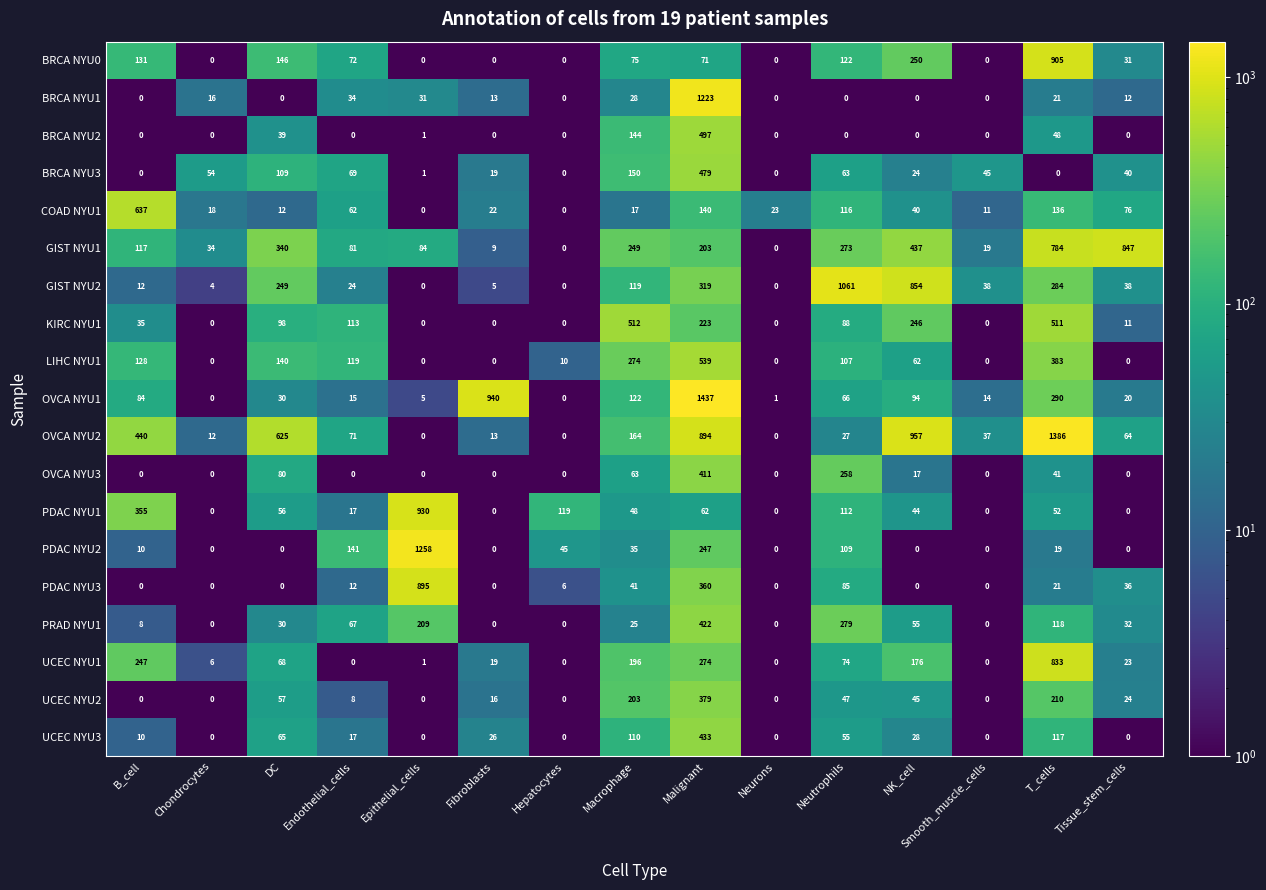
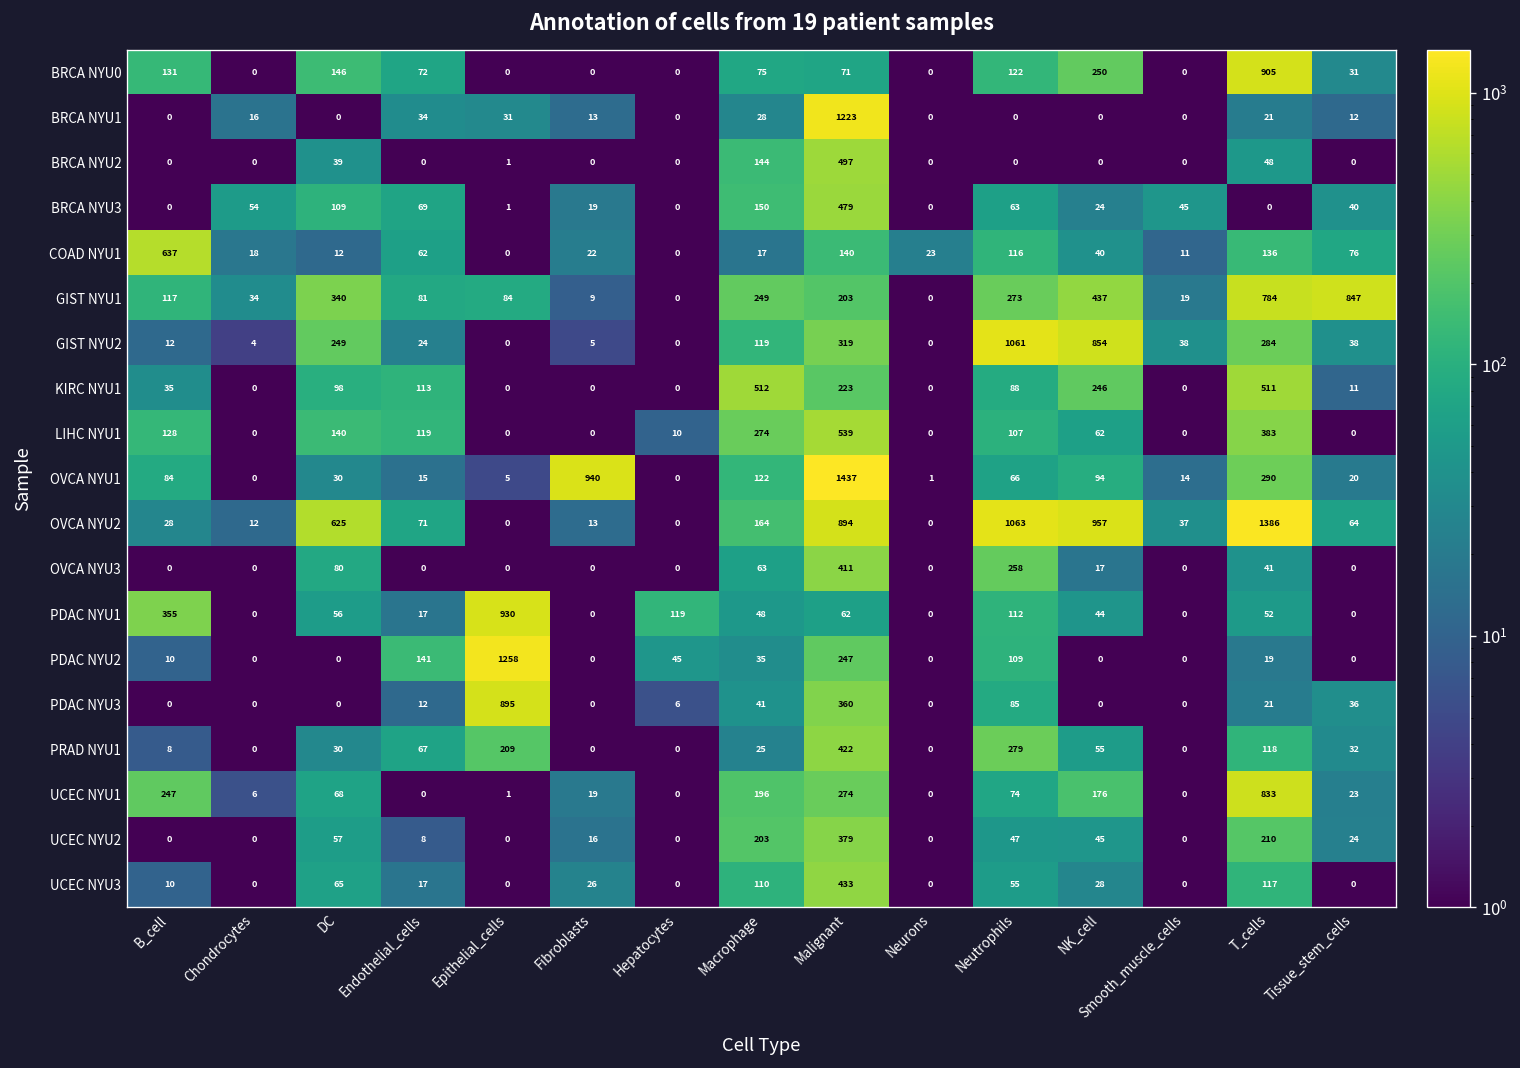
  {
    "OVCA NYU2": {
-     "B_cell": 440,
+     "B_cell": 28,
      "Chondrocytes": 12,
      "DC": 625,
      "Endothelial_cells": 71,
      "Epithelial_cells": 0,
      "Fibroblasts": 13,
      "Hepatocytes": 0,
      "Macrophage": 164,
      "Malignant": 894,
      "Neurons": 0,
-     "Neutrophils": 27,
+     "Neutrophils": 1063,
      "NK_cell": 957,
      "Smooth_muscle_cells": 37,
      "T_cells": 1386,
      "Tissue_stem_cells": 64
    }
  }
